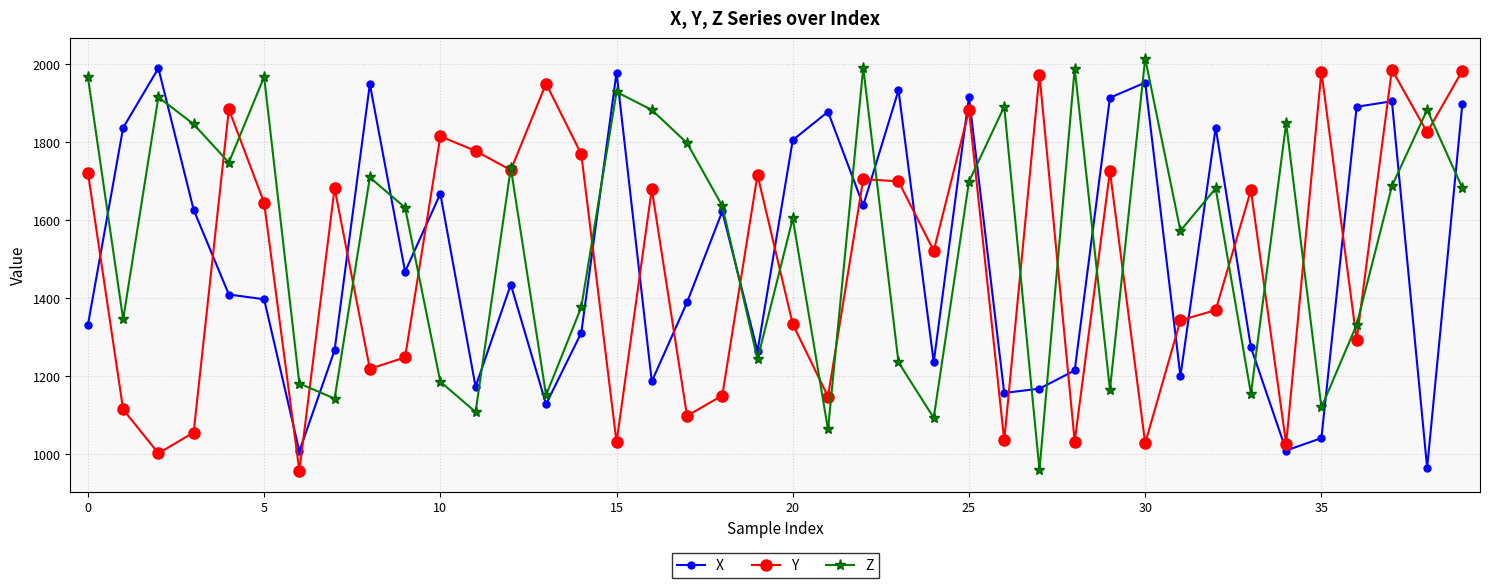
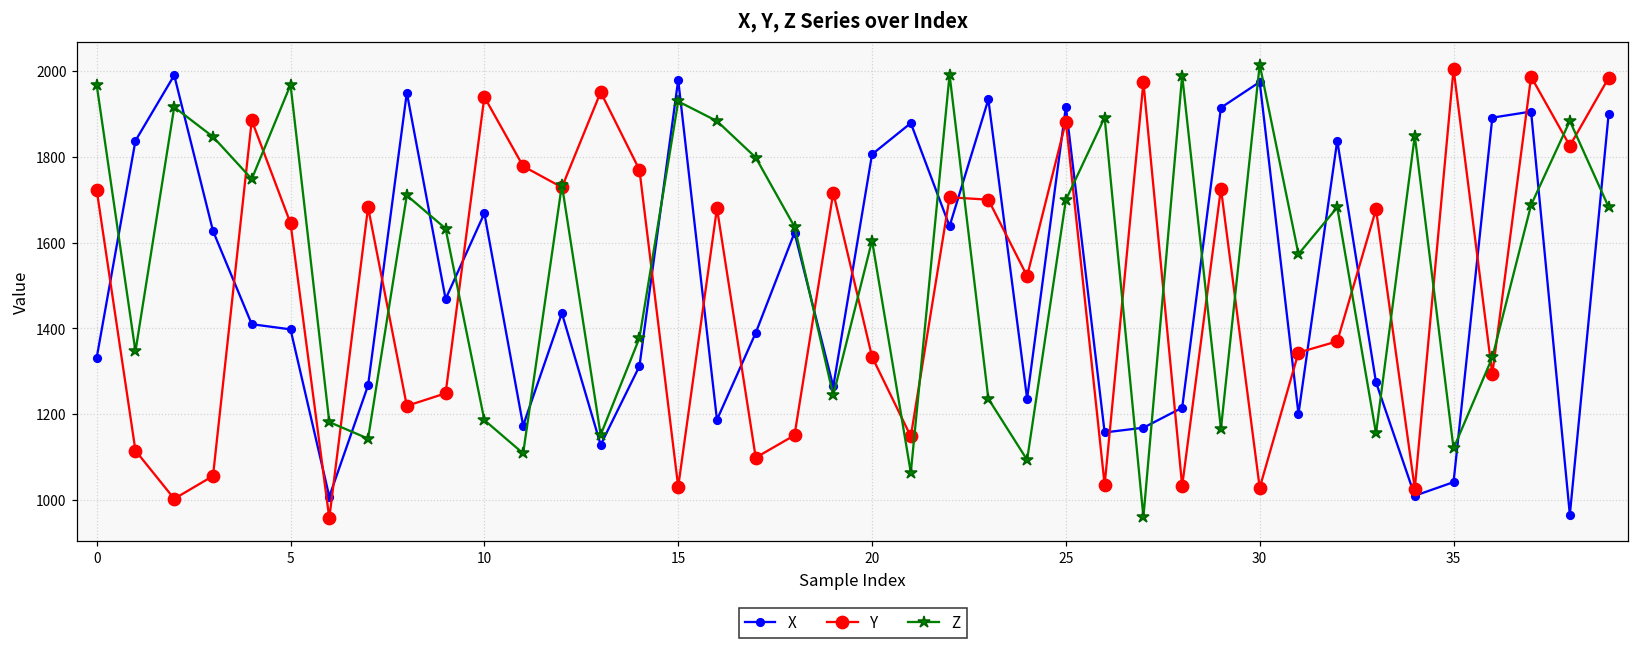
  {
    "X": {
      "0": 1330,
      "5": 1400,
      "10": 1670,
      "15": 1980,
      "20": 1810,
      "25": 1920,
-     "30": 1950,
+     "30": 1970,
      "35": 1040
    },
    "Y": {
      "0": 1720,
      "5": 1650,
-     "10": 1820,
+     "10": 1940,
      "15": 1030,
      "20": 1330,
      "25": 1880,
      "30": 1030,
-     "35": 1980
+     "35": 2000
    },
    "Z": {
      "0": 1970,
      "5": 1970,
      "10": 1190,
      "15": 1930,
      "20": 1600,
      "25": 1700,
      "30": 2020,
      "35": 1120
    }
  }
